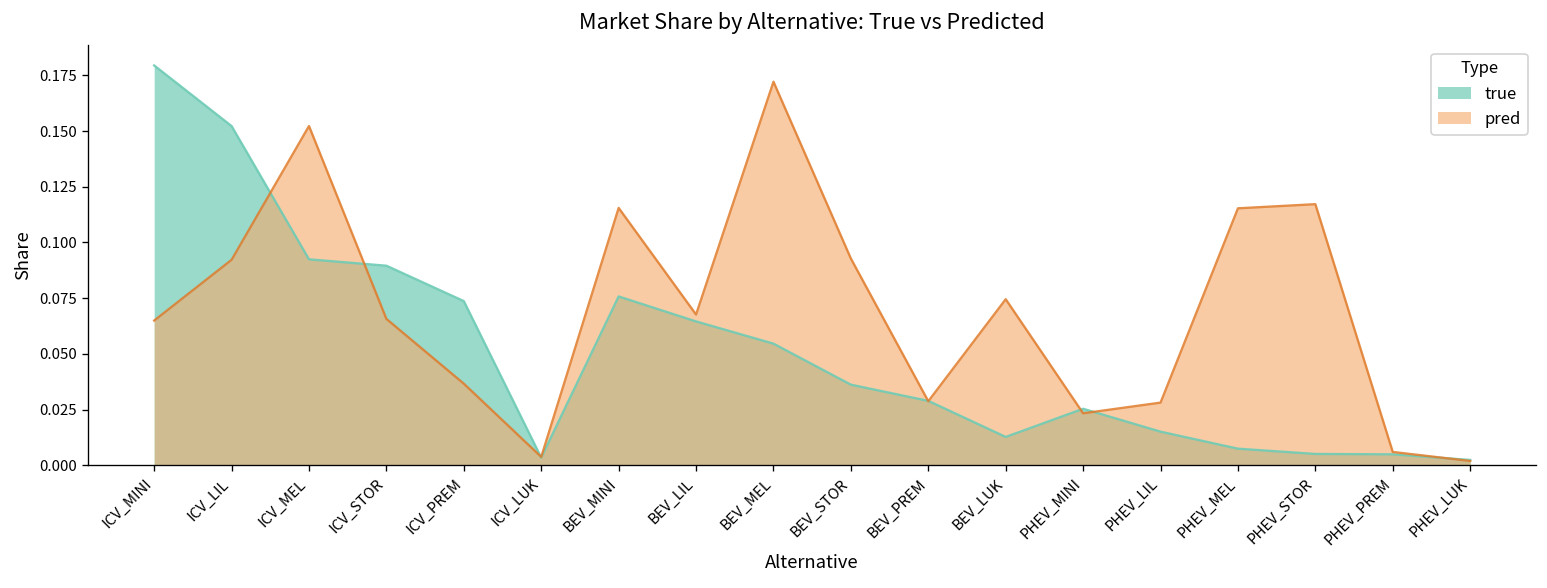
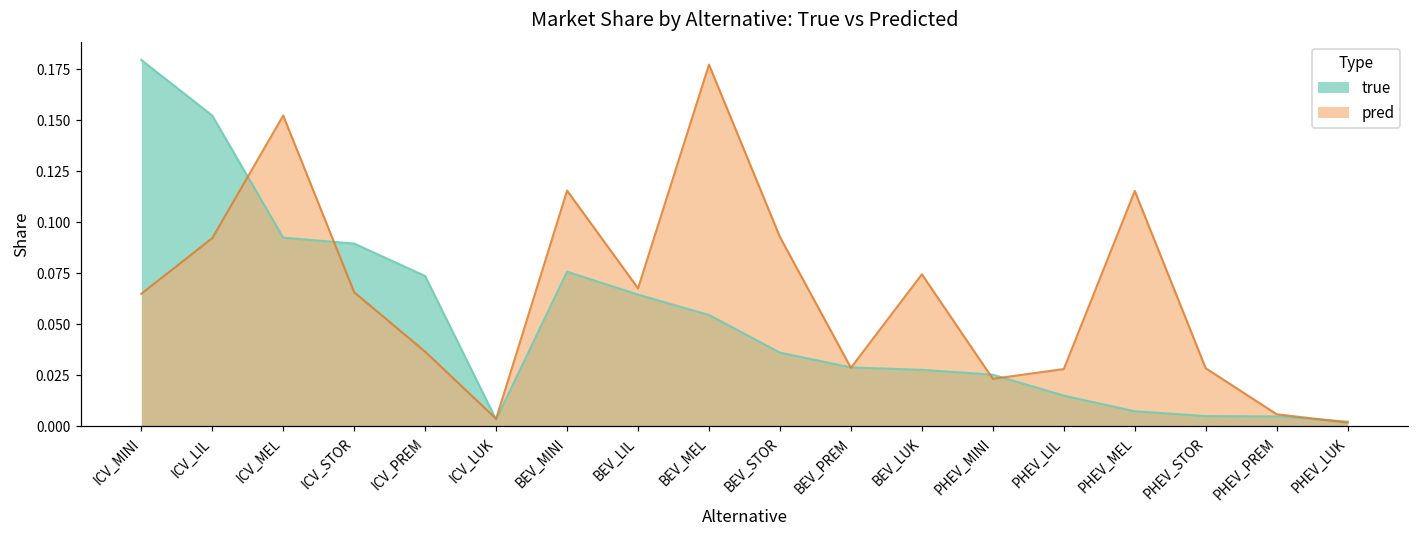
  {
    "true": {
      "ICV_MINI": 0.179,
      "ICV_LIL": 0.152,
      "ICV_MEL": 0.092,
      "ICV_STOR": 0.090,
      "ICV_PREM": 0.074,
      "BEV_MINI": 0.076,
      "BEV_LIL": 0.065,
      "BEV_MEL": 0.055,
      "BEV_STOR": 0.036,
-     "BEV_LUK": 0.013,
+     "BEV_LUK": 0.028,
      "PHEV_MINI": 0.025,
      "PHEV_LIL": 0.015,
      "PHEV_MEL": 0.007,
      "PHEV_STOR": 0.005
    },
    "pred": {
      "ICV_MINI": 0.065,
      "ICV_LIL": 0.092,
      "ICV_MEL": 0.152,
      "ICV_STOR": 0.066,
      "ICV_PREM": 0.037,
      "BEV_MINI": 0.115,
      "BEV_LIL": 0.068,
-     "BEV_MEL": 0.172,
+     "BEV_MEL": 0.177,
      "BEV_STOR": 0.093,
      "BEV_LUK": 0.075,
      "PHEV_MINI": 0.023,
      "PHEV_LIL": 0.028,
      "PHEV_MEL": 0.115,
-     "PHEV_STOR": 0.117
+     "PHEV_STOR": 0.028
    }
  }
